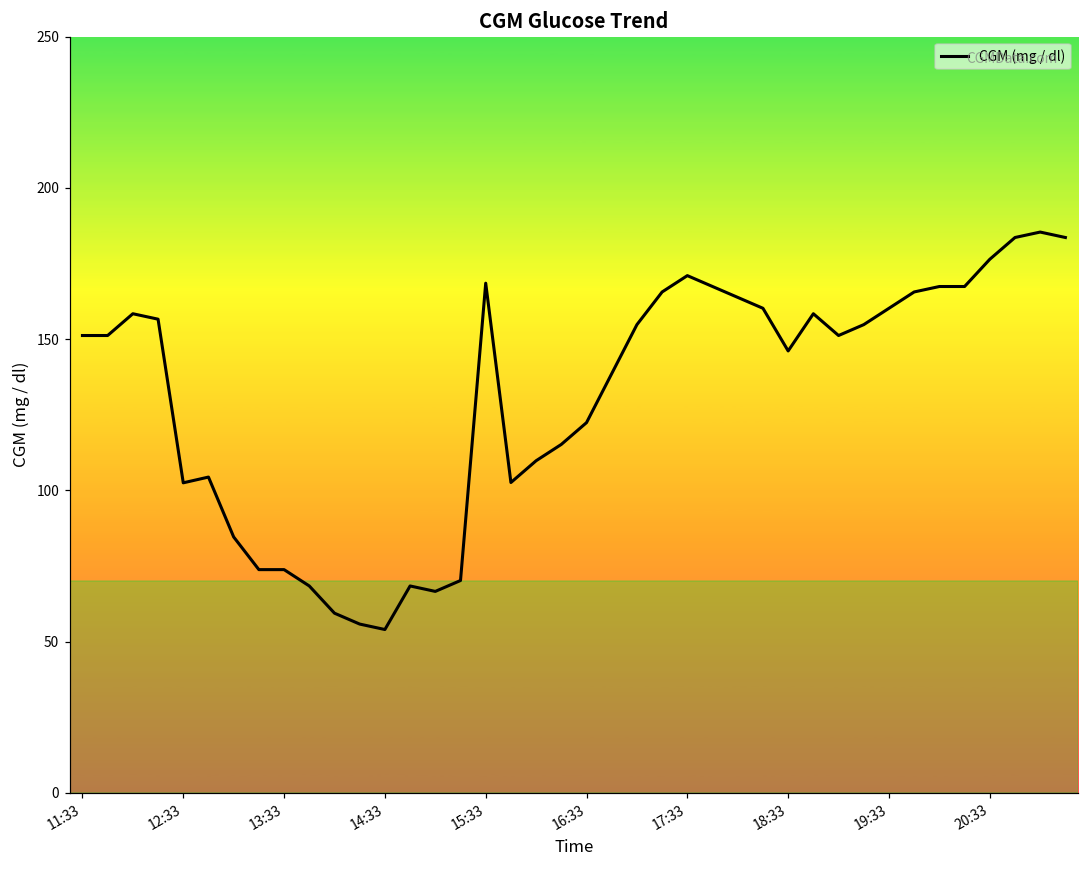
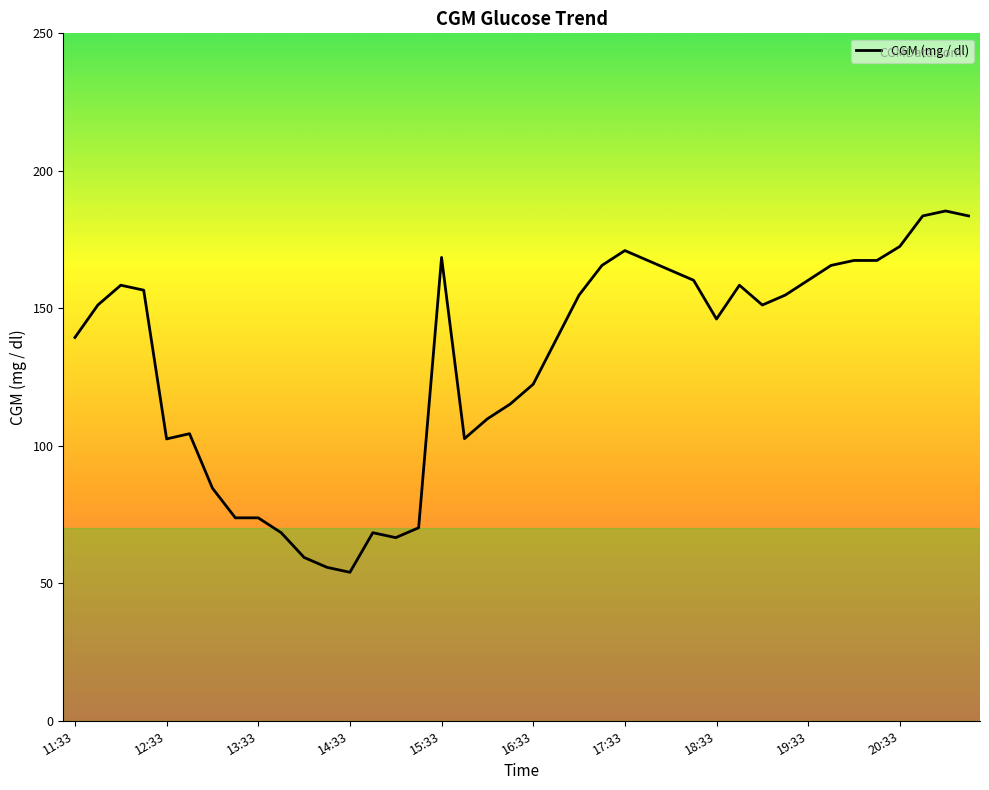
  {
-   "11:33": 151,
+   "11:33": 139,
    "12:33": 103,
    "13:33": 74,
    "14:33": 54,
    "15:33": 169,
    "16:33": 122,
    "17:33": 171,
    "18:33": 146,
    "19:33": 160,
-   "20:33": 176
+   "20:33": 173
  }
